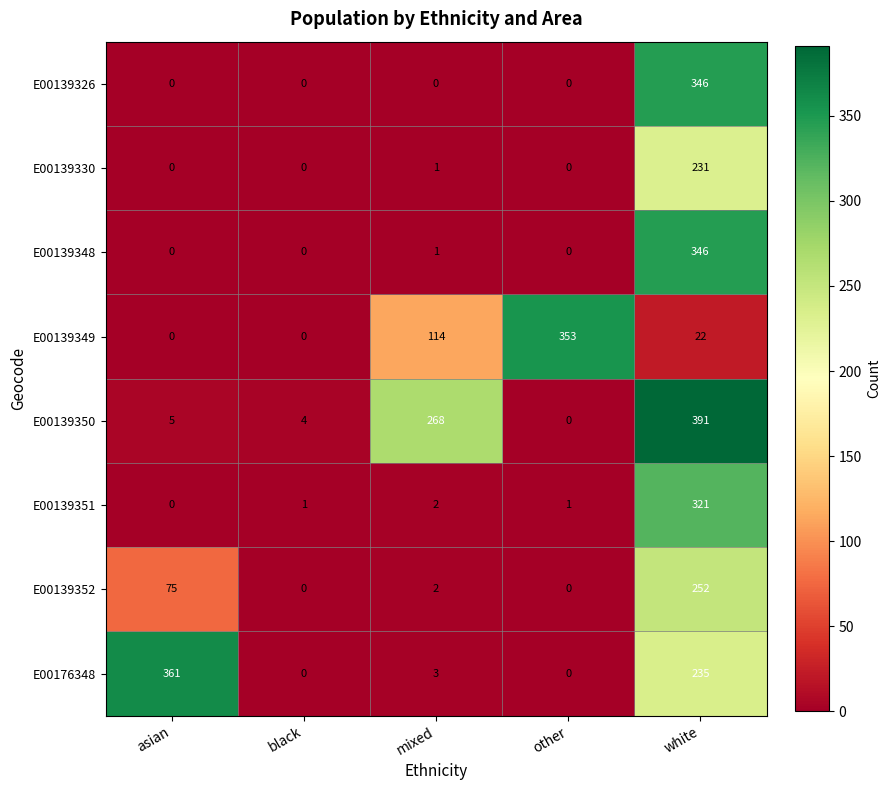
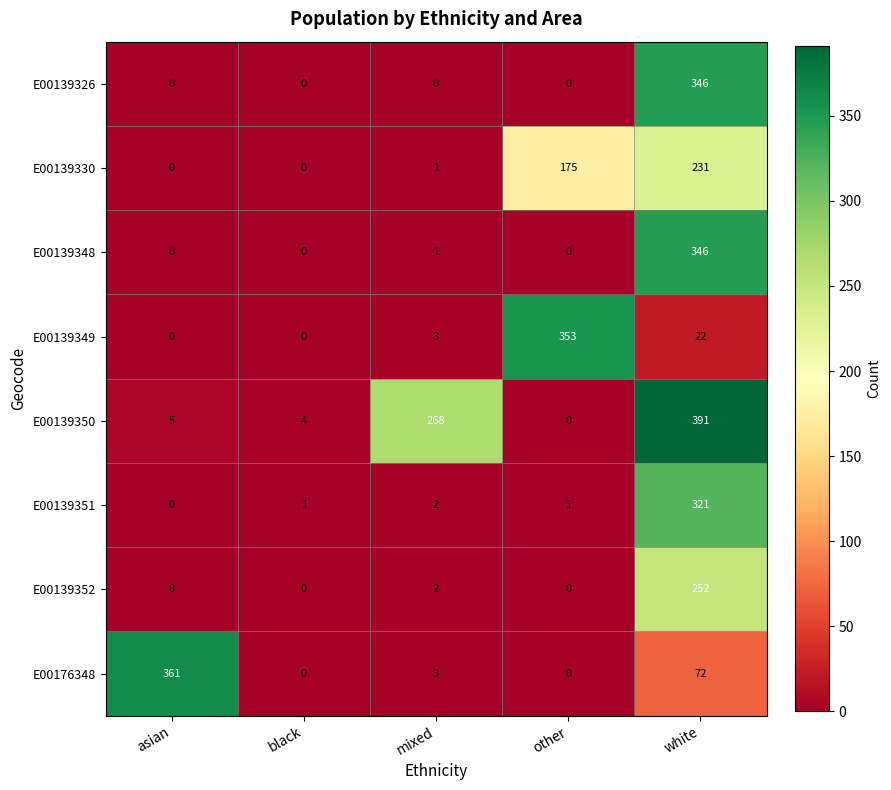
  {
    "E00139326": {
      "asian": 0,
      "black": 0,
      "mixed": 0,
      "other": 0,
      "white": 346
    },
    "E00139330": {
      "asian": 0,
      "black": 0,
      "mixed": 1,
-     "other": 0,
+     "other": 175,
      "white": 231
    },
    "E00139348": {
      "asian": 0,
      "black": 0,
      "mixed": 1,
      "other": 0,
      "white": 346
    },
    "E00139349": {
      "asian": 0,
      "black": 0,
-     "mixed": 114,
+     "mixed": 3,
      "other": 353,
      "white": 22
    },
    "E00139350": {
      "asian": 5,
      "black": 4,
      "mixed": 268,
      "other": 0,
      "white": 391
    },
    "E00139351": {
      "asian": 0,
      "black": 1,
      "mixed": 2,
      "other": 1,
      "white": 321
    },
    "E00139352": {
-     "asian": 75,
+     "asian": 0,
      "black": 0,
      "mixed": 2,
      "other": 0,
      "white": 252
    },
    "E00176348": {
      "asian": 361,
      "black": 0,
      "mixed": 3,
      "other": 0,
-     "white": 235
+     "white": 72
    }
  }
